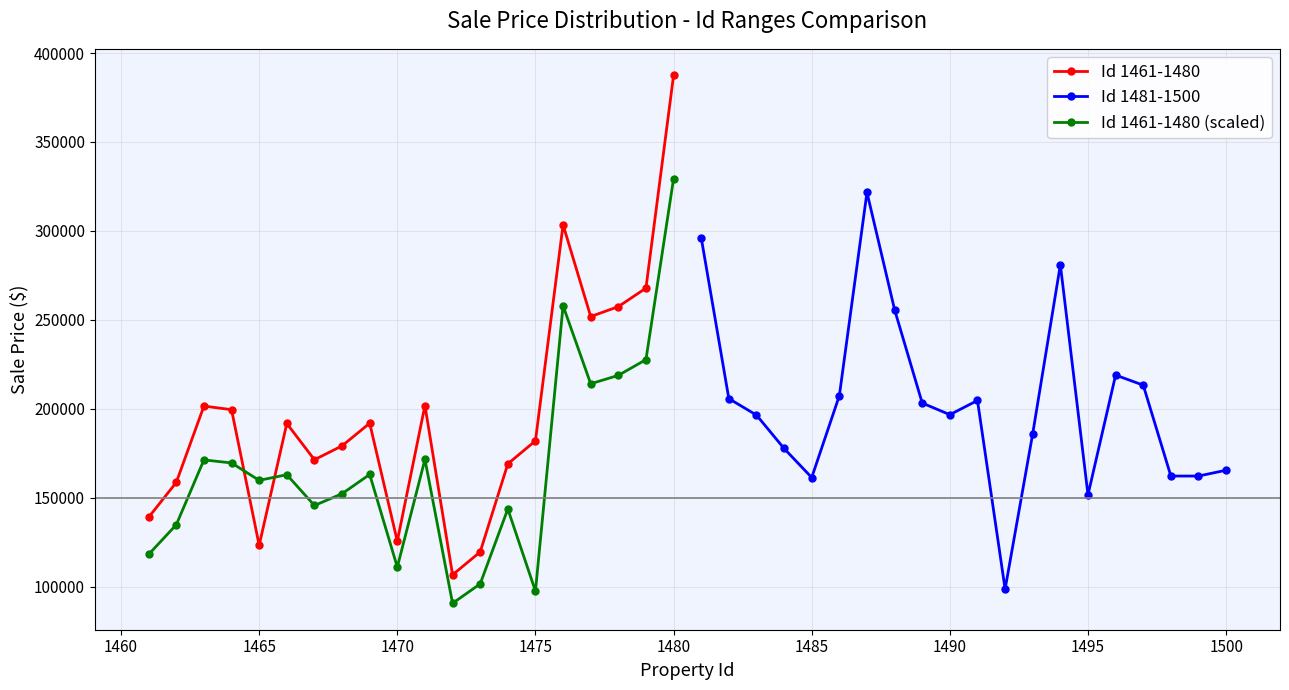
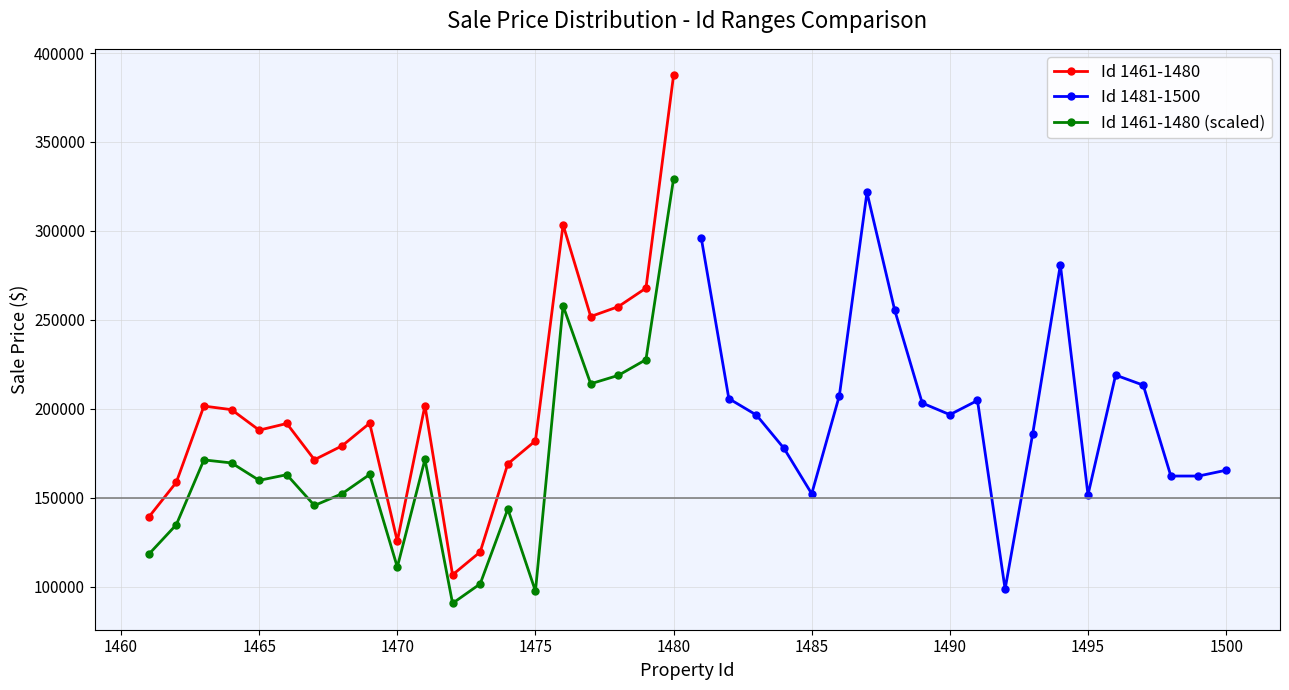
  {
    "Id 1461-1480": {
-     "1465": 123000,
+     "1465": 188000,
      "1470": 126000,
      "1475": 182000,
      "1480": 388000
    },
    "Id 1481-1500": {
-     "1485": 161000,
+     "1485": 152000,
      "1490": 197000,
      "1495": 152000,
      "1500": 166000
    },
    "Id 1461-1480 (scaled)": {
      "1465": 160000,
      "1470": 111000,
      "1475": 98000,
      "1480": 329000
    }
  }
